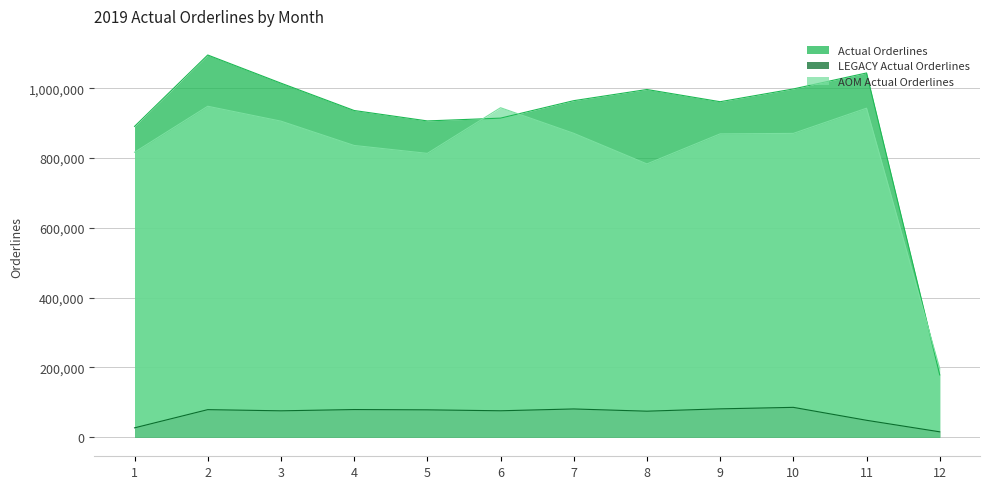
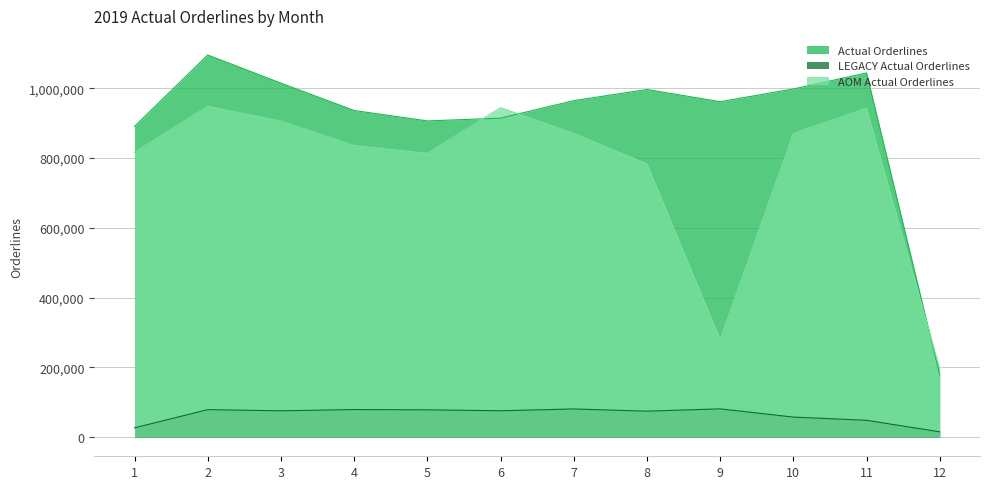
  {
    "Actual Orderlines": {
      "1": "890,000",
      "2": "1,090,000",
      "3": "1,010,000",
      "4": "940,000",
      "5": "910,000",
      "6": "910,000",
      "7": "960,000",
      "8": "1,000,000",
      "9": "960,000",
      "10": "1,000,000",
      "11": "1,040,000",
      "12": "180,000"
    },
    "LEGACY Actual Orderlines": {
      "1": "30,000",
      "2": "80,000",
      "3": "80,000",
      "4": "80,000",
      "5": "80,000",
      "6": "80,000",
      "7": "80,000",
      "8": "70,000",
      "9": "80,000",
-     "10": "90,000",
+     "10": "60,000",
      "11": "50,000",
      "12": "20,000"
    },
    "AOM Actual Orderlines": {
      "1": "820,000",
      "2": "950,000",
      "3": "910,000",
      "4": "840,000",
      "5": "810,000",
      "6": "940,000",
      "7": "870,000",
      "8": "780,000",
-     "9": "870,000",
+     "9": "280,000",
      "10": "870,000",
      "11": "940,000",
      "12": "200,000"
    }
  }
